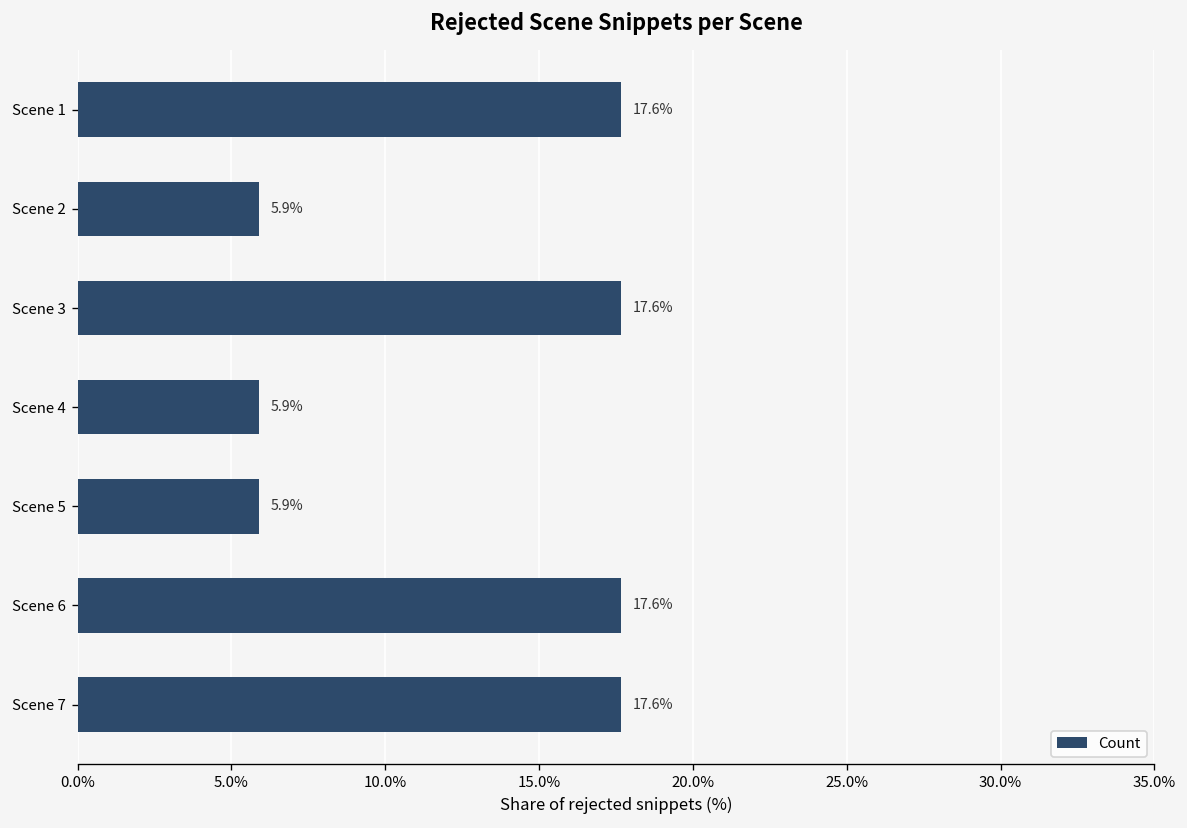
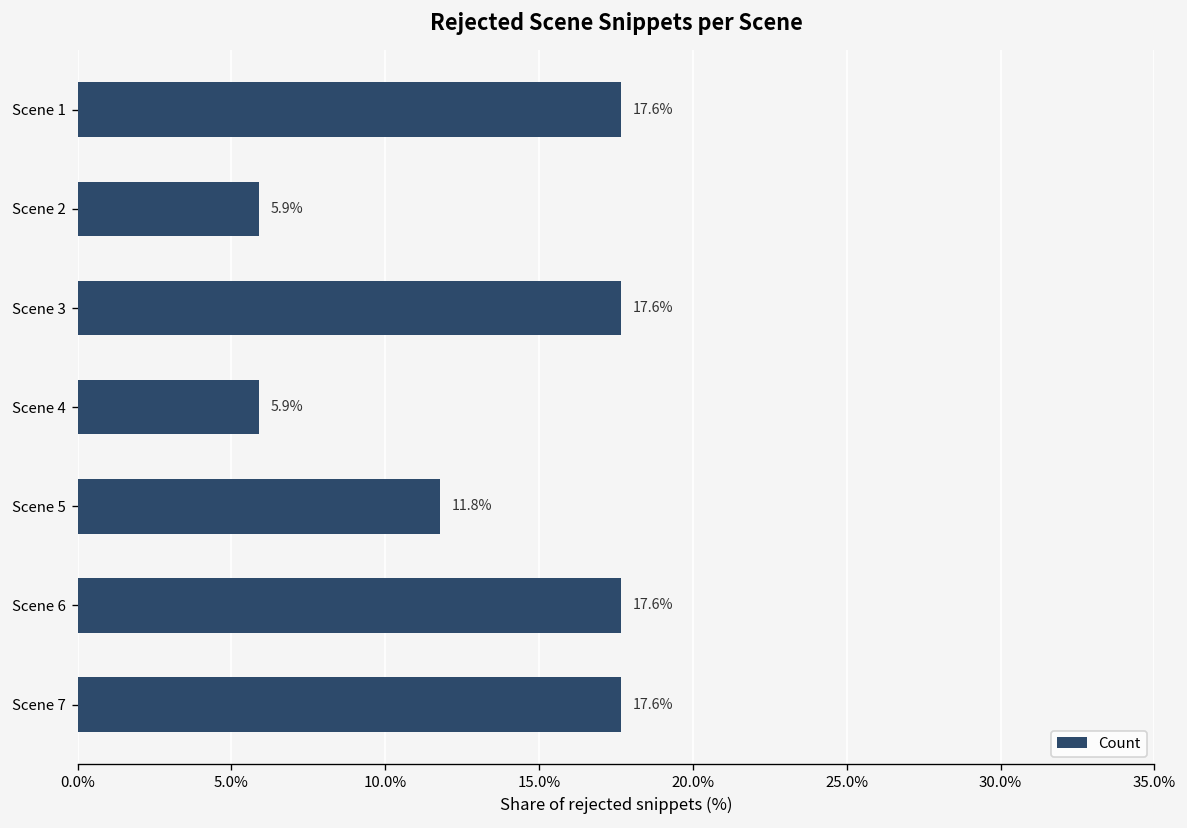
  {
    "Scene 1": "17.6%",
    "Scene 2": "5.9%",
    "Scene 3": "17.6%",
    "Scene 4": "5.9%",
-   "Scene 5": "5.9%",
+   "Scene 5": "11.8%",
    "Scene 6": "17.6%",
    "Scene 7": "17.6%"
  }
